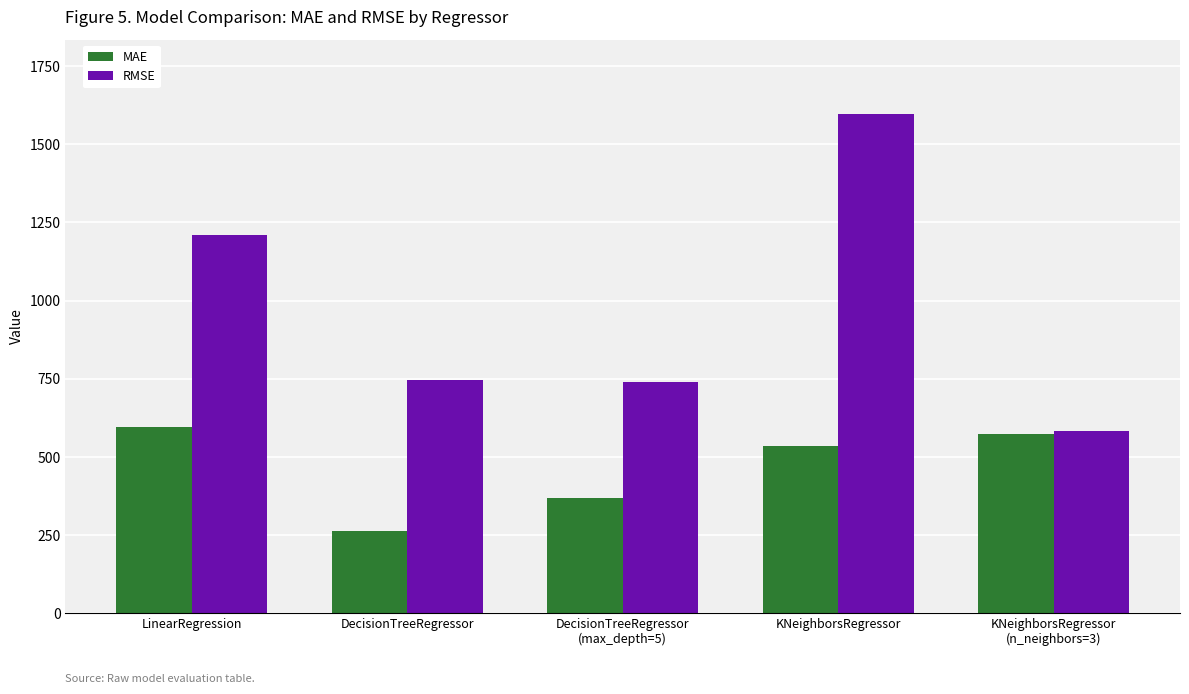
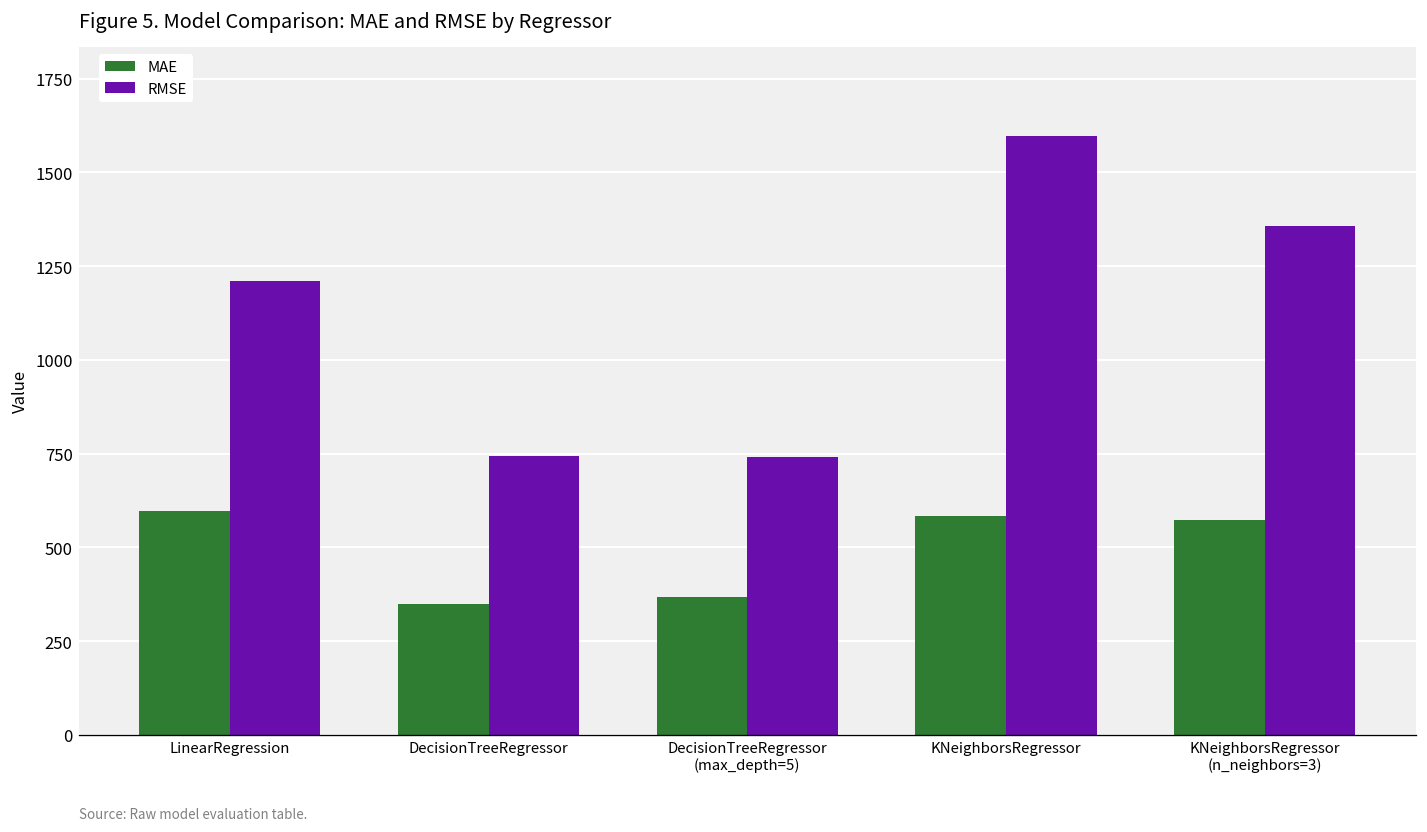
  {
    "MAE": {
      "LinearRegression": 600,
-     "DecisionTreeRegressor": 260,
+     "DecisionTreeRegressor": 350,
      "DecisionTreeRegressor (max_depth=5)": 370,
-     "KNeighborsRegressor": 540,
+     "KNeighborsRegressor": 590,
      "KNeighborsRegressor (n_neighbors=3)": 570
    },
    "RMSE": {
      "LinearRegression": 1210,
      "DecisionTreeRegressor": 740,
      "DecisionTreeRegressor (max_depth=5)": 740,
      "KNeighborsRegressor": 1600,
-     "KNeighborsRegressor (n_neighbors=3)": 580
+     "KNeighborsRegressor (n_neighbors=3)": 1360
    }
  }
